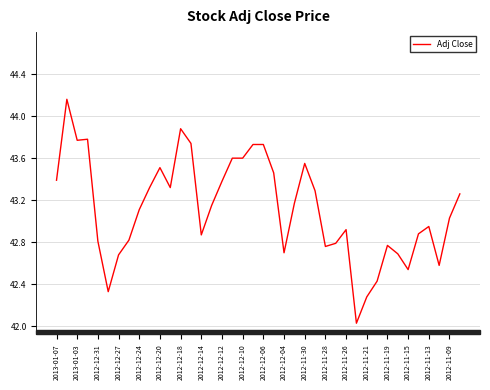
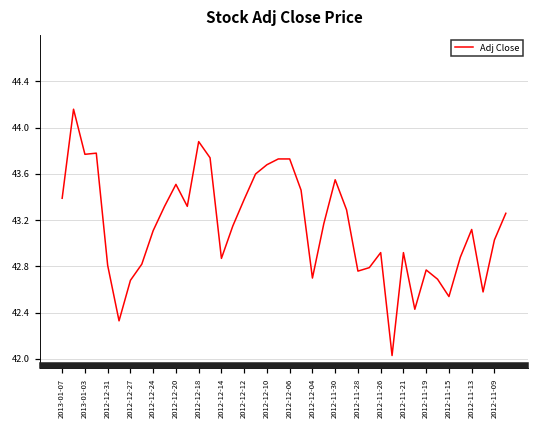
  {
    "2013-01-07": 43.39,
    "2013-01-03": 43.77,
    "2012-12-31": 42.81,
    "2012-12-27": 42.68,
    "2012-12-24": 43.11,
    "2012-12-20": 43.51,
    "2012-12-18": 43.88,
    "2012-12-14": 42.87,
    "2012-12-12": 43.38,
-   "2012-12-10": 43.60,
+   "2012-12-10": 43.68,
    "2012-12-06": 43.73,
    "2012-12-04": 42.70,
    "2012-11-30": 43.55,
    "2012-11-28": 42.76,
    "2012-11-26": 42.92,
-   "2012-11-21": 42.28,
+   "2012-11-21": 42.92,
    "2012-11-19": 42.77,
    "2012-11-15": 42.54,
-   "2012-11-13": 42.95,
+   "2012-11-13": 43.12,
    "2012-11-09": 43.03
  }
